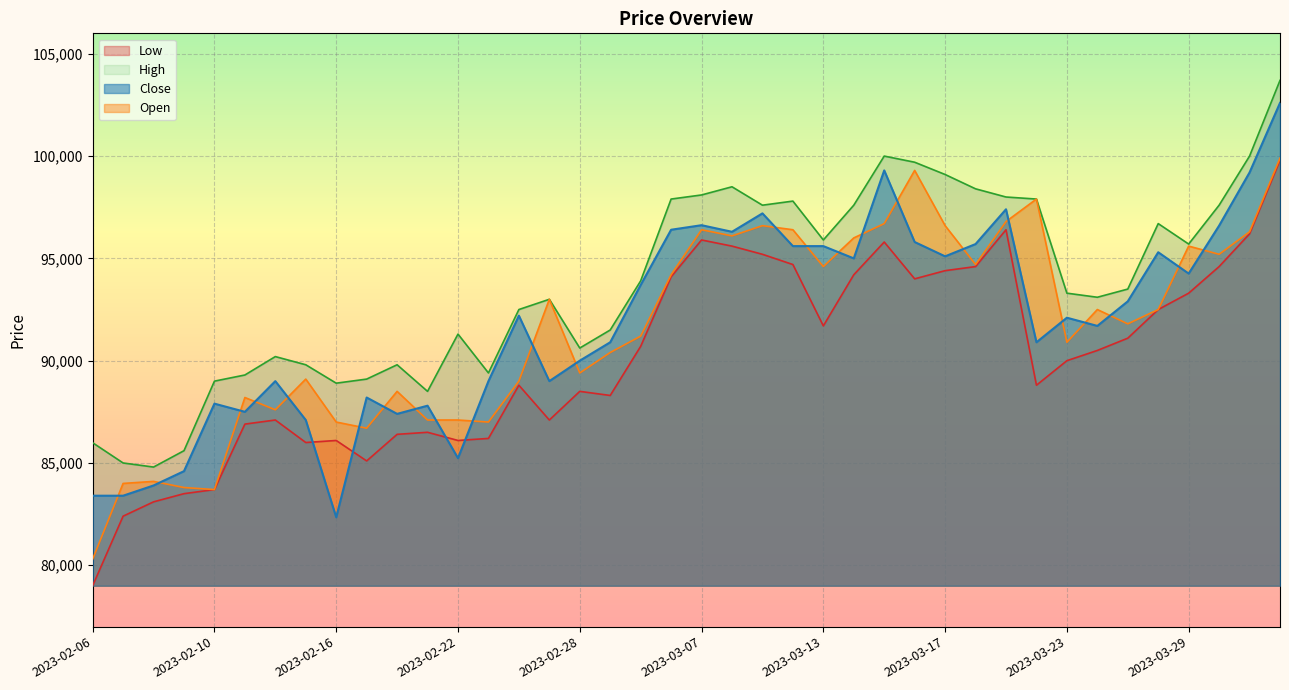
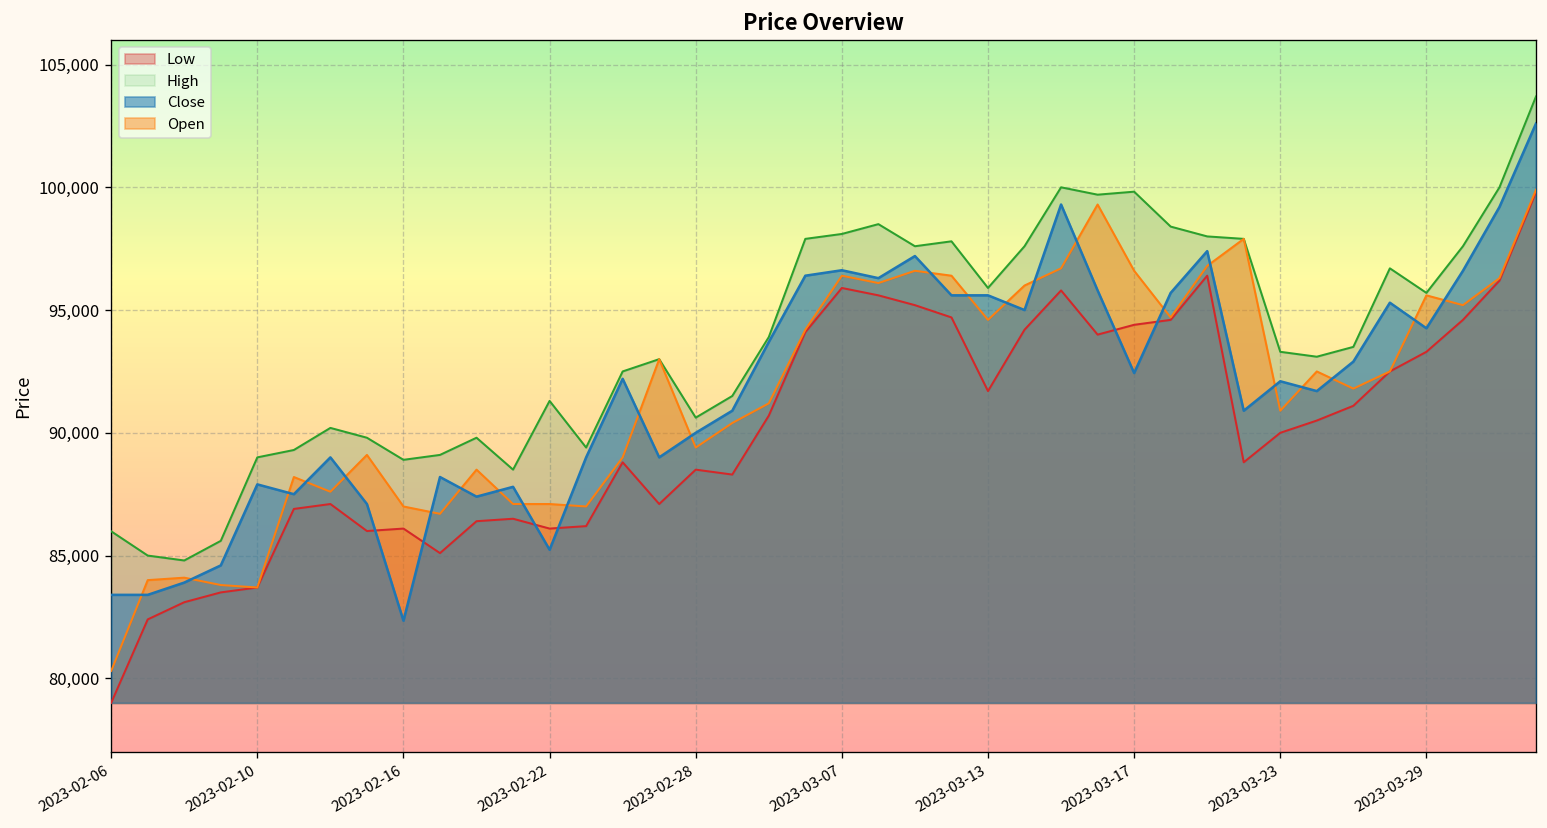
  {
    "High": {
      "2023-02-06": "86,000",
      "2023-02-10": "89,000",
      "2023-02-16": "88,900",
      "2023-02-22": "91,300",
      "2023-02-28": "90,600",
      "2023-03-07": "98,100",
      "2023-03-13": "95,900",
-     "2023-03-17": "99,100",
+     "2023-03-17": "99,800",
      "2023-03-23": "93,300"
    },
    "Close": {
      "2023-02-06": "83,400",
      "2023-02-10": "87,900",
      "2023-02-16": "82,300",
      "2023-02-22": "85,200",
      "2023-02-28": "90,000",
      "2023-03-07": "96,600",
      "2023-03-13": "95,600",
-     "2023-03-17": "95,100",
+     "2023-03-17": "92,400",
      "2023-03-23": "92,100",
      "2023-03-29": "94,300"
    }
  }
